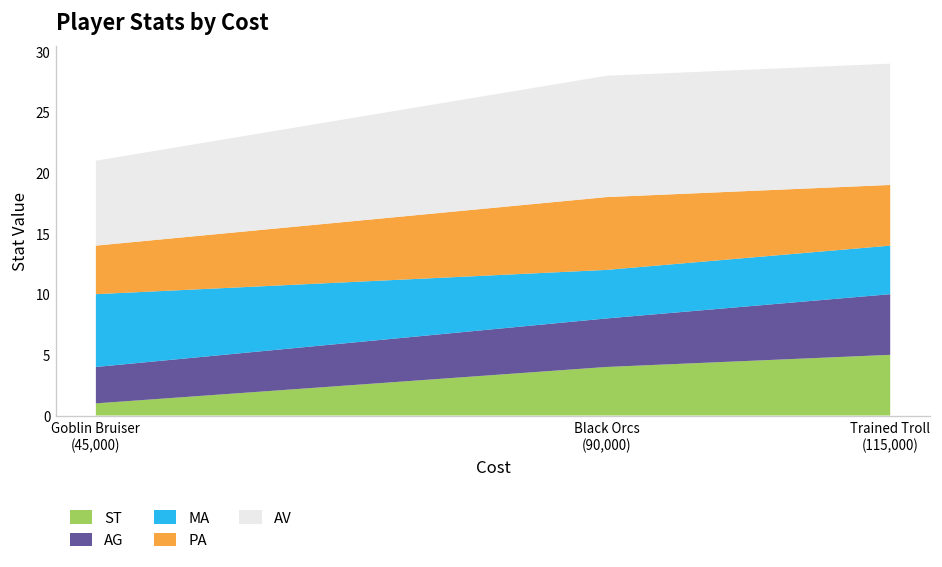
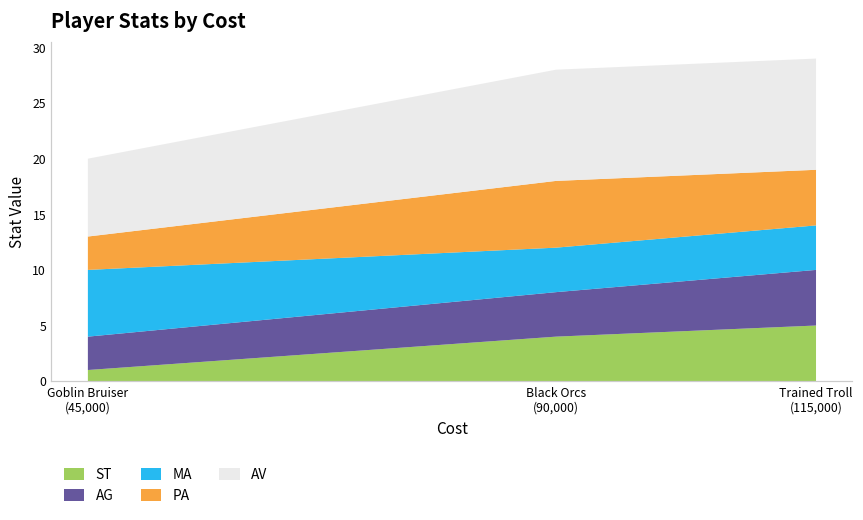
  {
    "ST": {
      "Goblin Bruiser (45,000)": 1,
      "Black Orcs (90,000)": 4,
      "Trained Troll (115,000)": 5
    },
    "AG": {
      "Goblin Bruiser (45,000)": 3,
      "Black Orcs (90,000)": 4,
      "Trained Troll (115,000)": 5
    },
    "MA": {
      "Goblin Bruiser (45,000)": 6,
      "Black Orcs (90,000)": 4,
      "Trained Troll (115,000)": 4
    },
    "PA": {
-     "Goblin Bruiser (45,000)": 4,
+     "Goblin Bruiser (45,000)": 3,
      "Black Orcs (90,000)": 6,
      "Trained Troll (115,000)": 5
    },
    "AV": {
      "Goblin Bruiser (45,000)": 7,
      "Black Orcs (90,000)": 10,
      "Trained Troll (115,000)": 10
    }
  }
